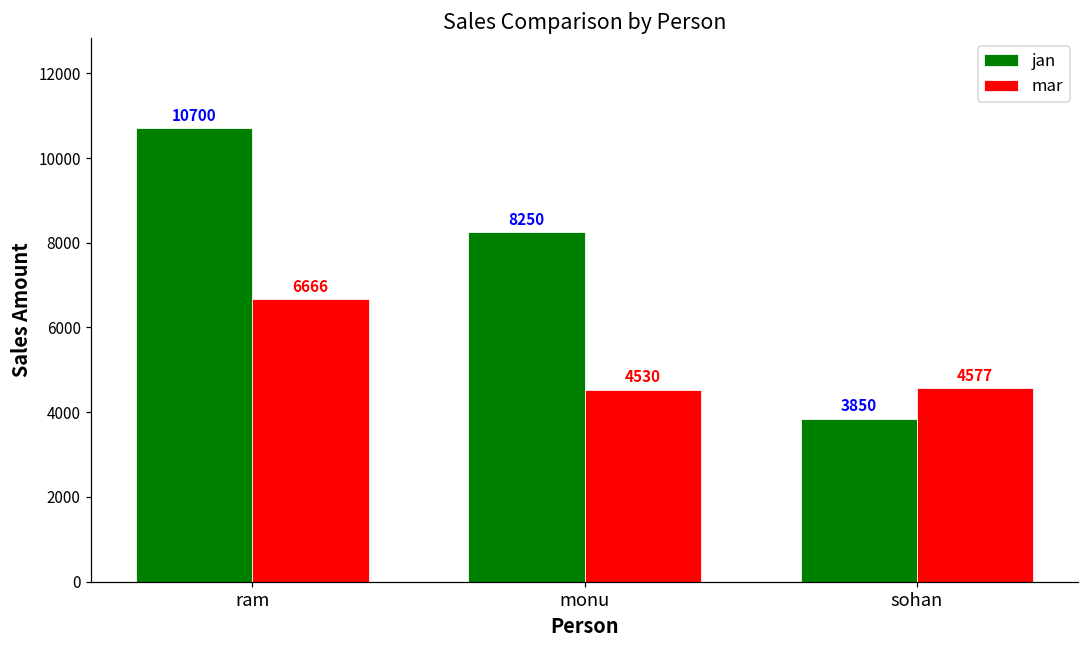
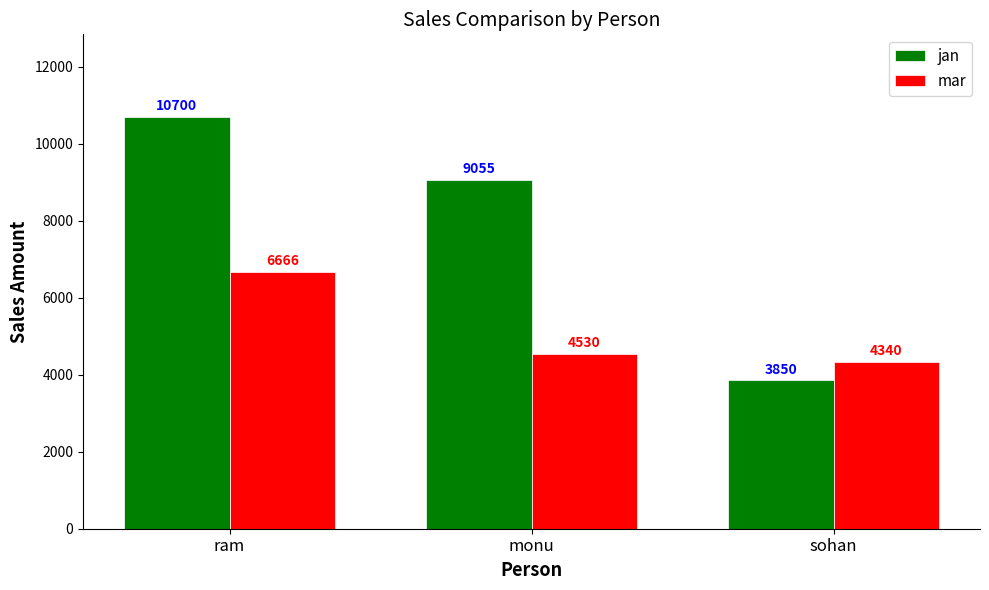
  {
    "jan": {
      "ram": 10700,
-     "monu": 8250,
+     "monu": 9055,
      "sohan": 3850
    },
    "mar": {
      "ram": 6666,
      "monu": 4530,
-     "sohan": 4577
+     "sohan": 4340
    }
  }
